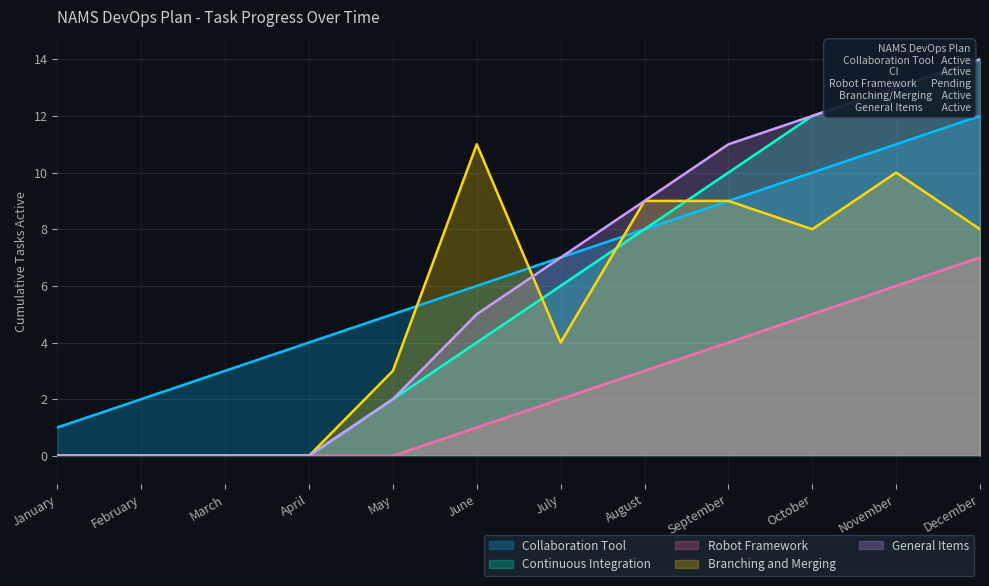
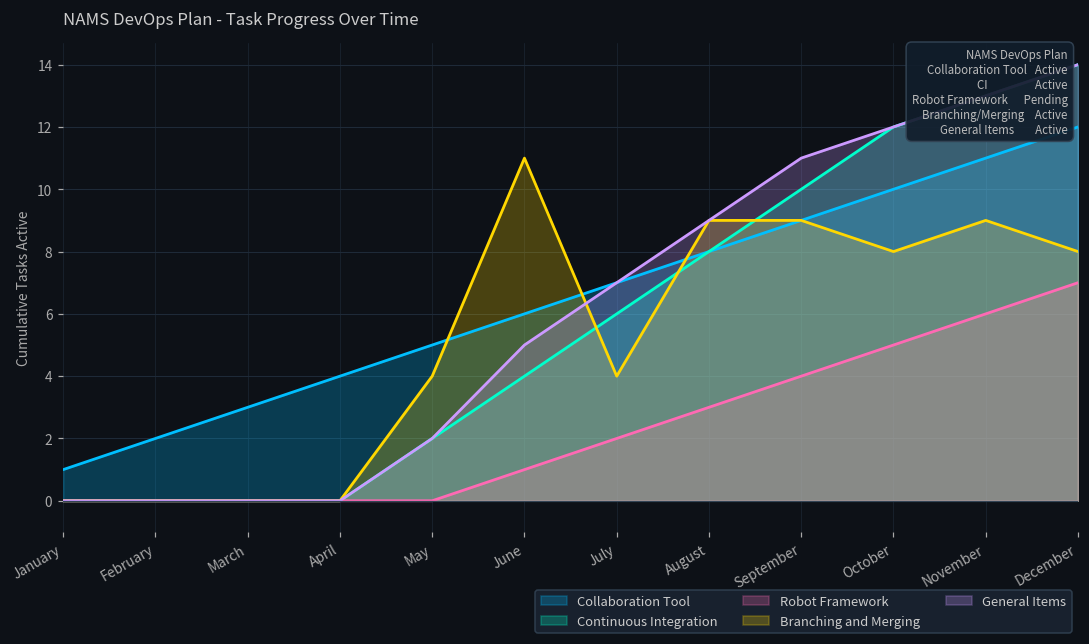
  {
    "Branching and Merging": {
-     "May": 3,
+     "May": 4,
      "June": 11,
      "July": 4,
      "October": 8,
-     "November": 10,
+     "November": 9,
      "December": 8
    }
  }
